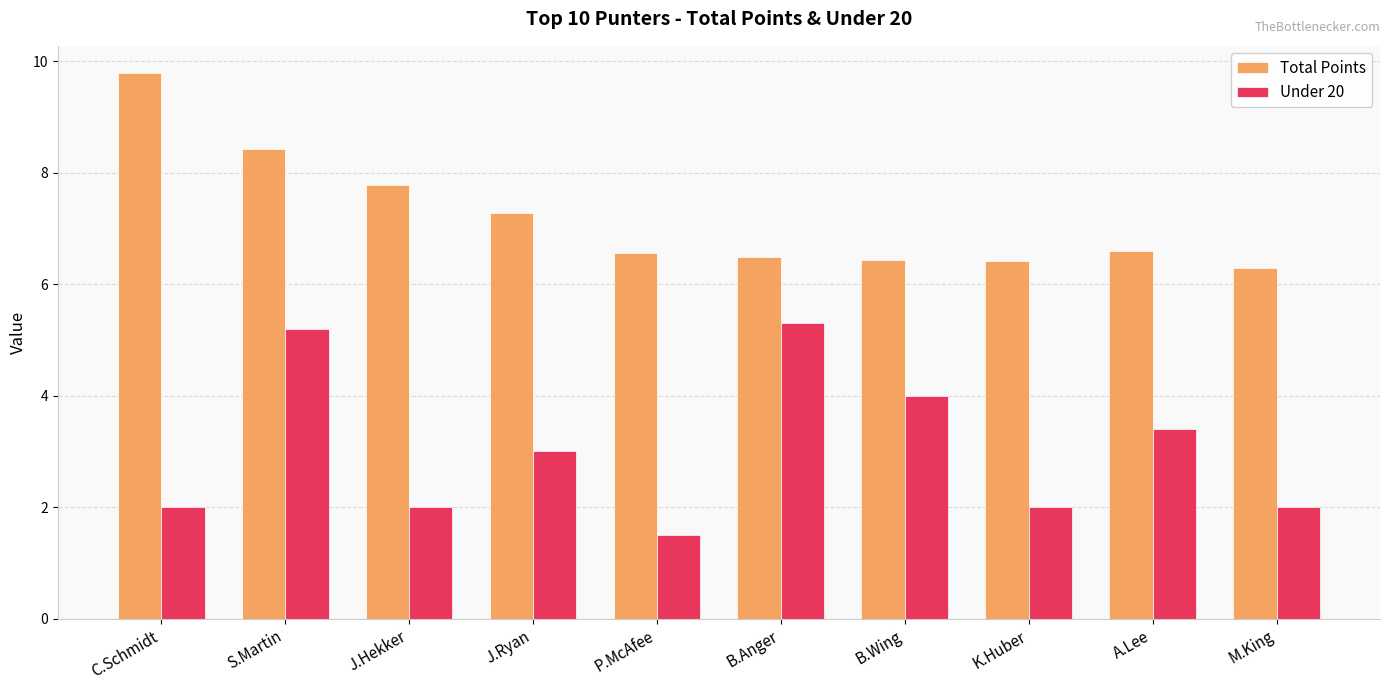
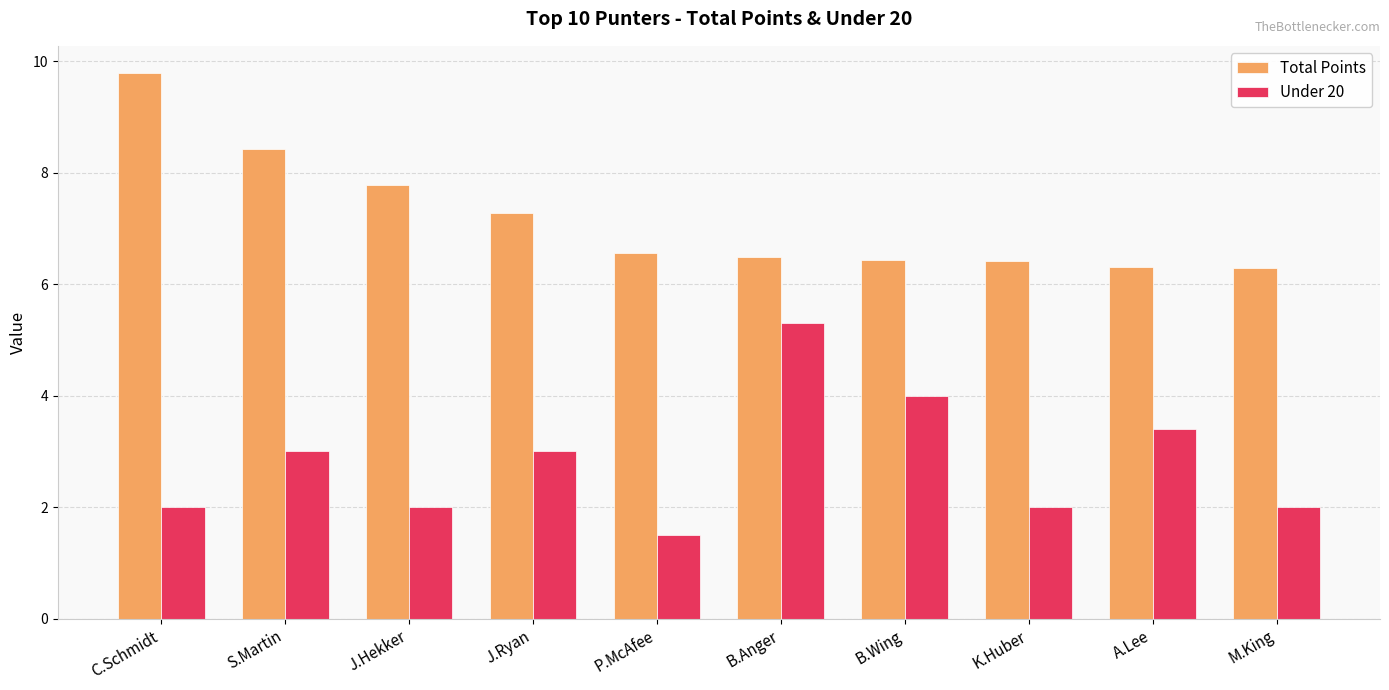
  {
    "Total Points": {
      "C.Schmidt": 9.8,
      "S.Martin": 8.4,
      "J.Hekker": 7.8,
      "J.Ryan": 7.3,
      "P.McAfee": 6.6,
      "B.Anger": 6.5,
      "B.Wing": 6.4,
      "K.Huber": 6.4,
-     "A.Lee": 6.6,
+     "A.Lee": 6.3,
      "M.King": 6.3
    },
    "Under 20": {
      "C.Schmidt": 2.0,
-     "S.Martin": 5.2,
+     "S.Martin": 3.0,
      "J.Hekker": 2.0,
      "J.Ryan": 3.0,
      "P.McAfee": 1.5,
      "B.Anger": 5.3,
      "B.Wing": 4.0,
      "K.Huber": 2.0,
      "A.Lee": 3.4,
      "M.King": 2.0
    }
  }
